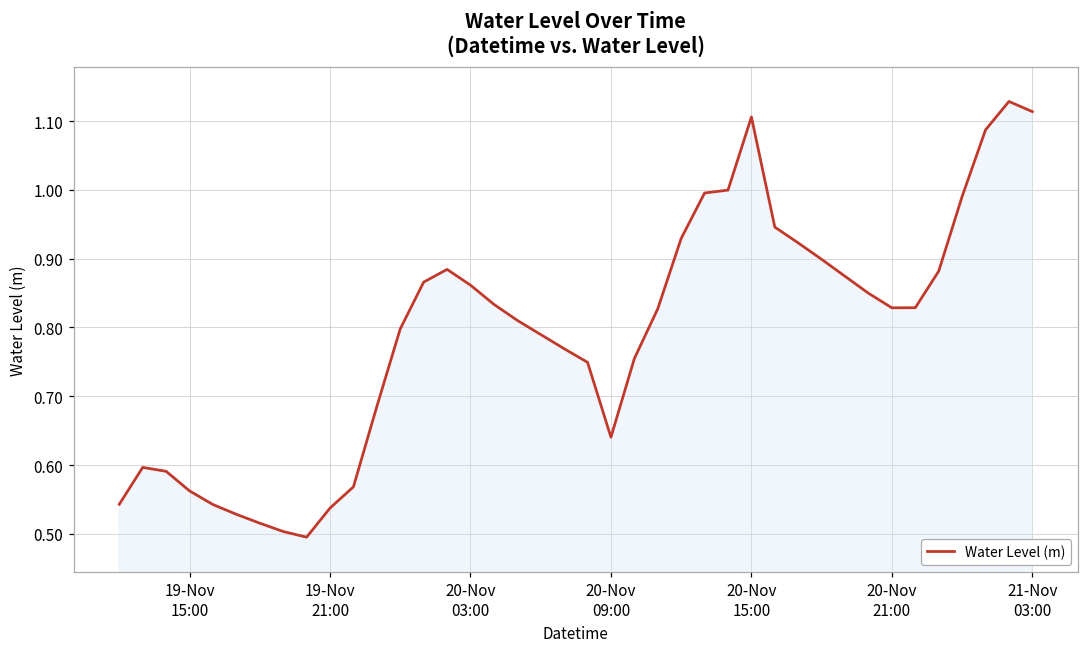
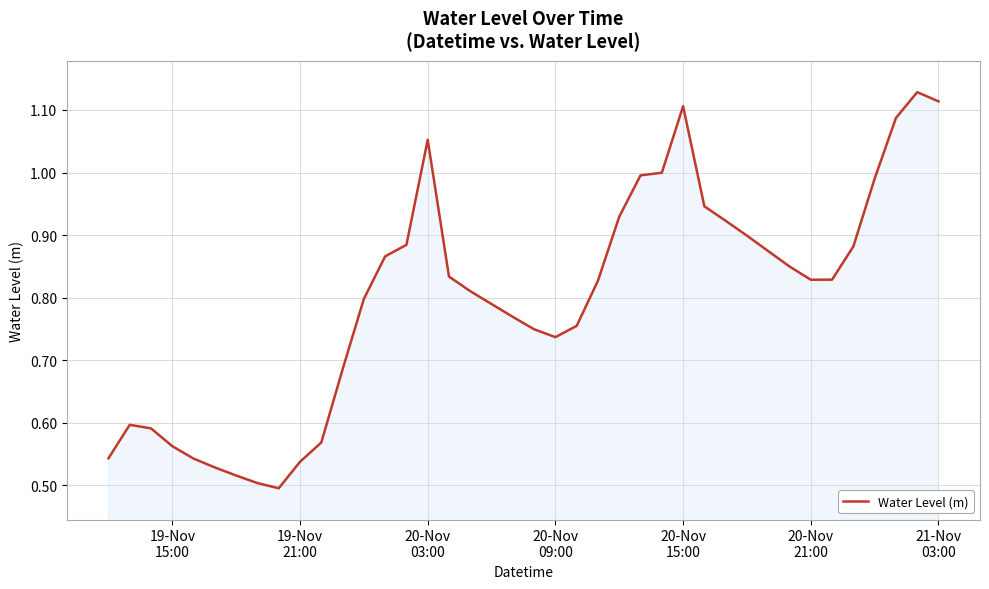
  {
    "19-Nov 15:00": 0.56,
    "19-Nov 21:00": 0.54,
-   "20-Nov 03:00": 0.86,
-   "20-Nov 09:00": 0.64,
+   "20-Nov 03:00": 1.05,
+   "20-Nov 09:00": 0.74,
    "20-Nov 15:00": 1.11,
    "20-Nov 21:00": 0.83,
    "21-Nov 03:00": 1.11
  }
